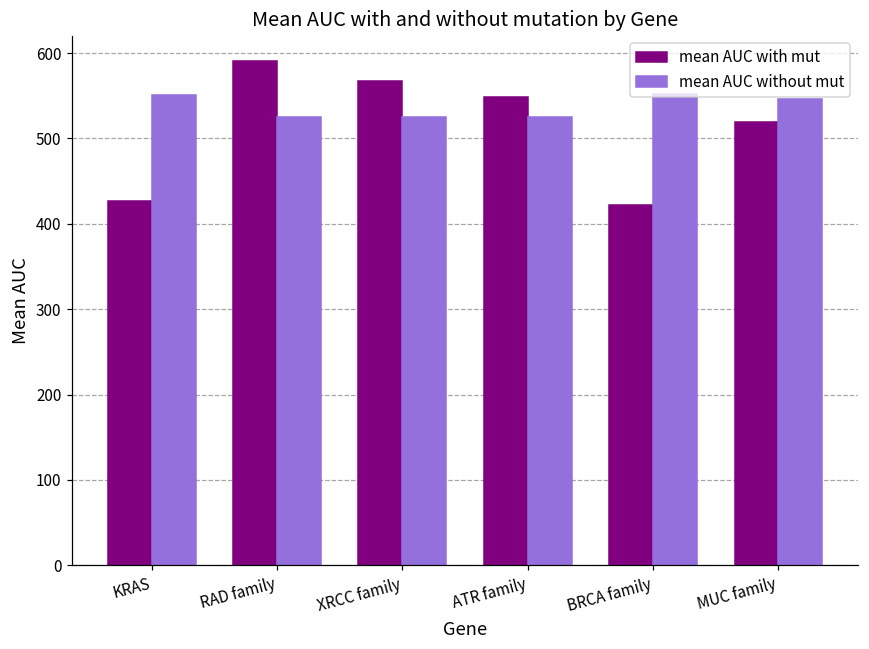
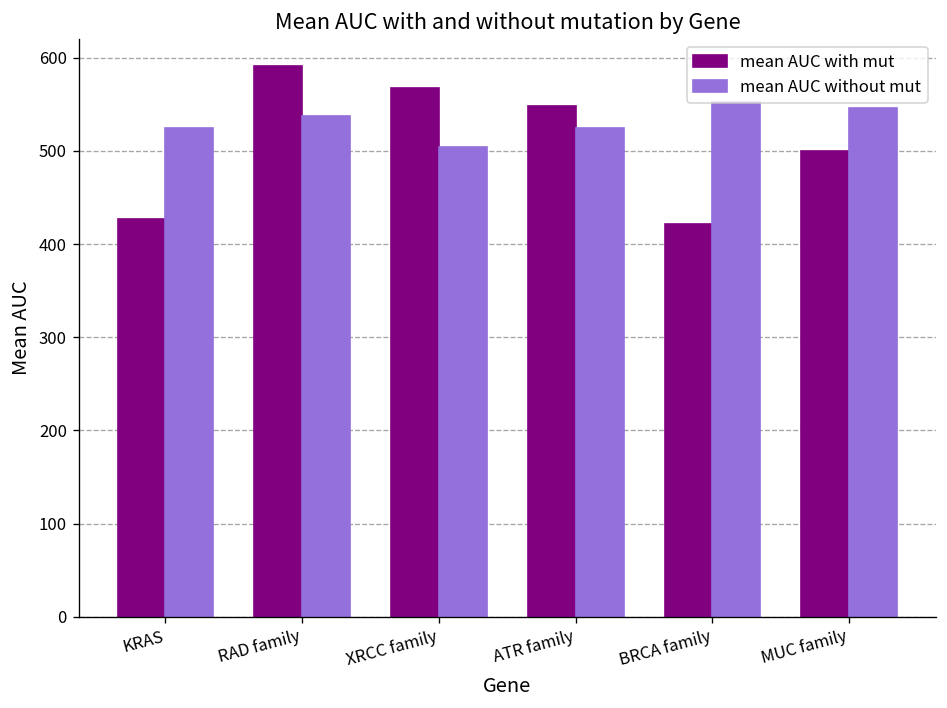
  {
    "mean AUC with mut": {
      "KRAS": 430,
      "RAD family": 590,
      "XRCC family": 570,
      "ATR family": 550,
      "BRCA family": 420,
-     "MUC family": 520
+     "MUC family": 500
    },
    "mean AUC without mut": {
-     "KRAS": 550,
-     "RAD family": 520,
-     "XRCC family": 520,
+     "KRAS": 520,
+     "RAD family": 540,
+     "XRCC family": 500,
      "ATR family": 520,
      "MUC family": 550
    }
  }
